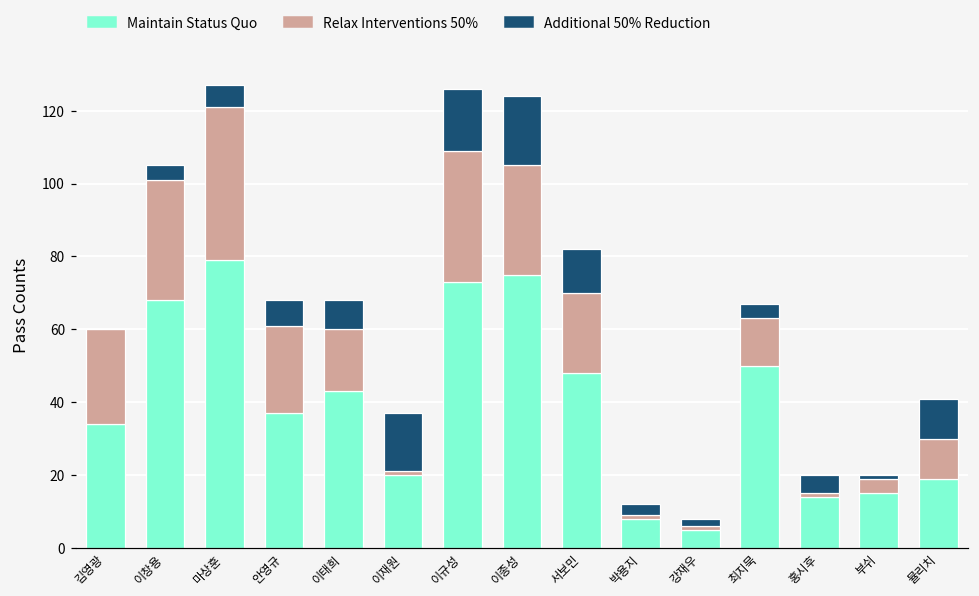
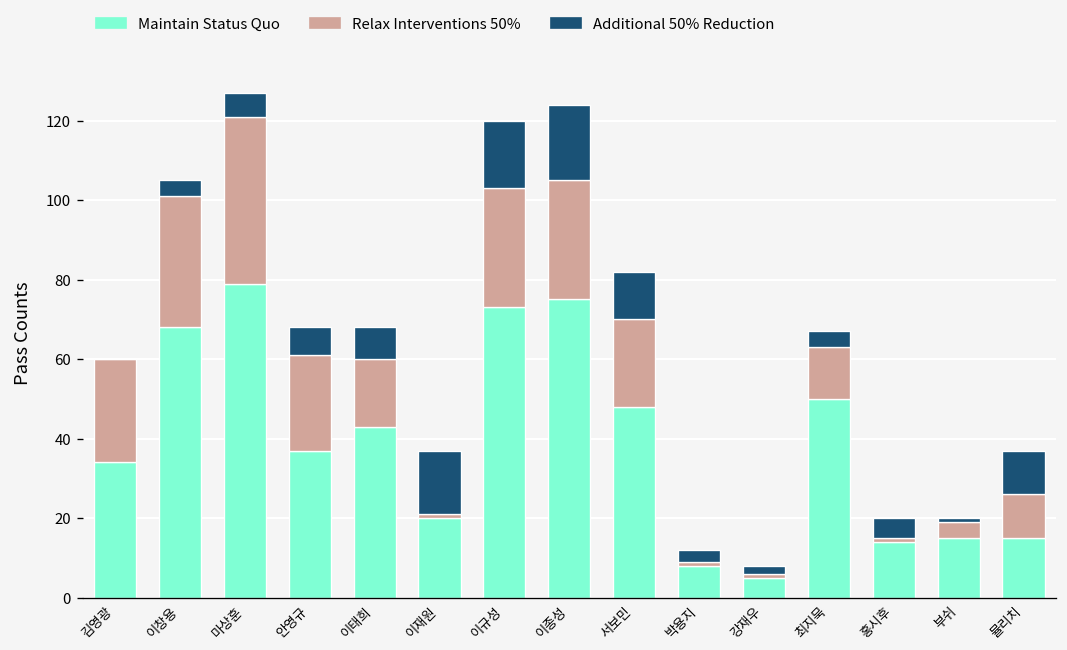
  {
    "Maintain Status Quo": {
      "김영광": 34,
      "이창용": 68,
      "마상훈": 79,
      "안영규": 37,
      "이태희": 43,
      "이재원": 20,
      "이규성": 73,
      "이종성": 75,
      "서보민": 48,
      "박용지": 8,
      "강재우": 5,
      "최지묵": 50,
      "홍시후": 14,
      "부쉬": 15,
-     "뮬리치": 19
+     "뮬리치": 15
    },
    "Relax Interventions 50%": {
      "김영광": 26,
      "이창용": 33,
      "마상훈": 42,
      "안영규": 24,
      "이태희": 17,
      "이재원": 1,
-     "이규성": 36,
+     "이규성": 30,
      "이종성": 30,
      "서보민": 22,
      "박용지": 1,
      "강재우": 1,
      "최지묵": 13,
      "홍시후": 1,
      "부쉬": 4,
      "뮬리치": 11
    },
    "Additional 50% Reduction": {
      "김영광": 0,
      "이창용": 4,
      "마상훈": 6,
      "안영규": 7,
      "이태희": 8,
      "이재원": 16,
      "이규성": 17,
      "이종성": 19,
      "서보민": 12,
      "박용지": 3,
      "강재우": 2,
      "최지묵": 4,
      "홍시후": 5,
      "부쉬": 1,
      "뮬리치": 11
    }
  }
